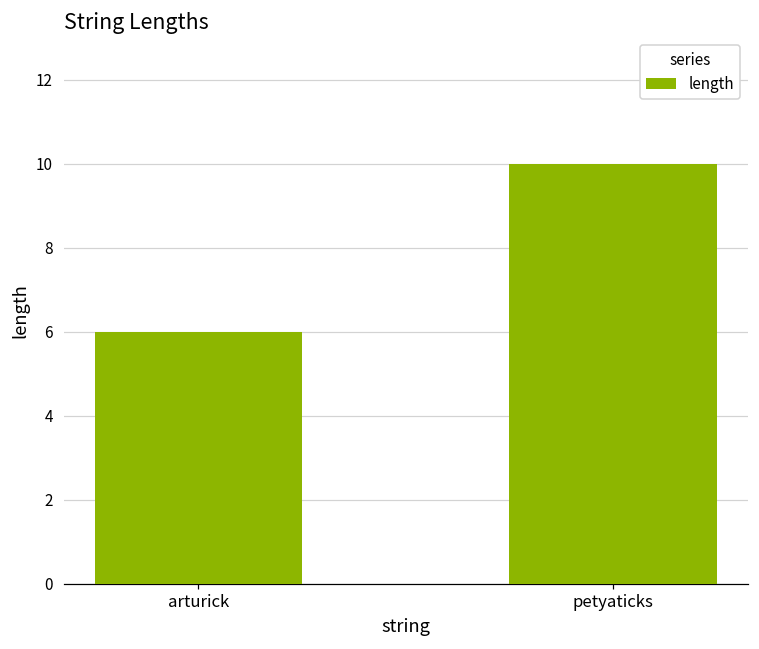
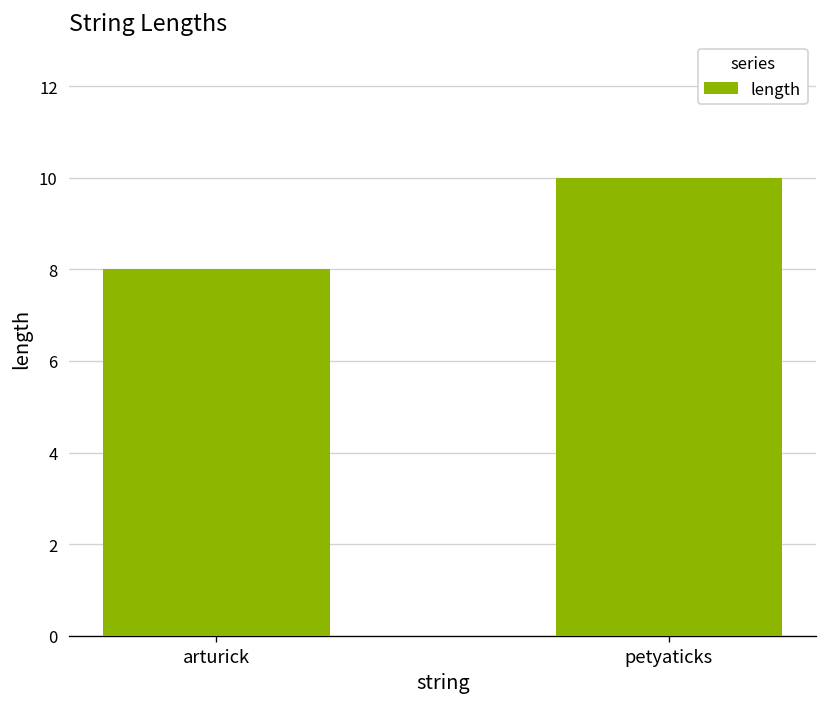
  {
-   "arturick": 6,
+   "arturick": 8,
    "petyaticks": 10
  }
